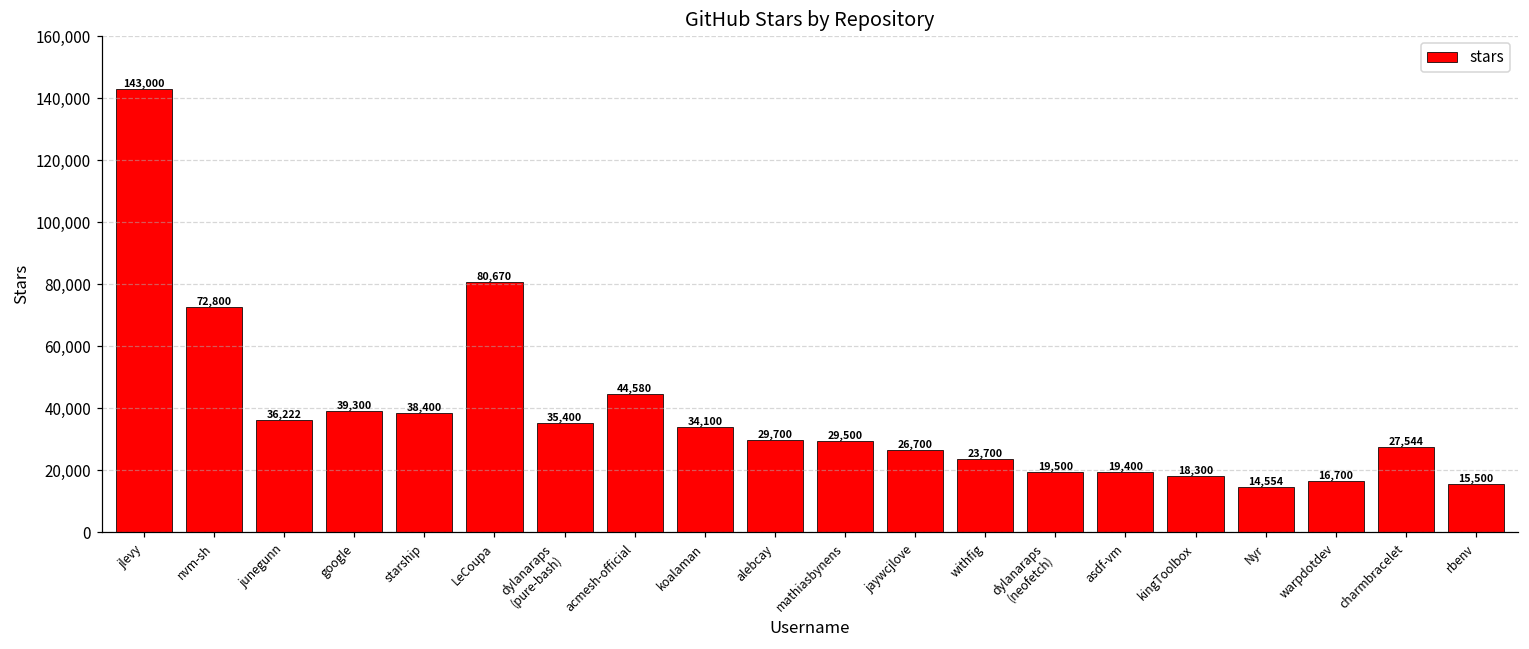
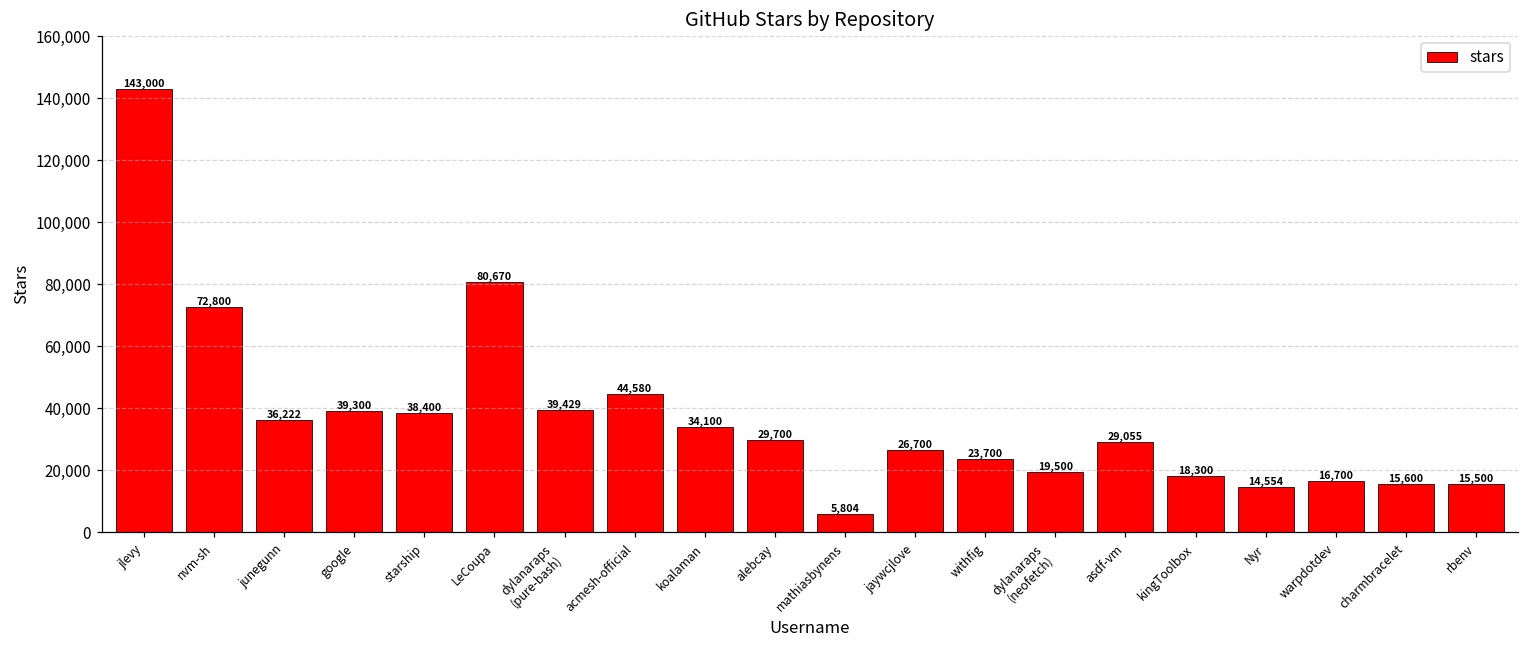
  {
    "jlevy": "143,000",
    "nvm-sh": "72,800",
    "junegunn": "36,222",
    "google": "39,300",
    "starship": "38,400",
    "LeCoupa": "80,670",
-   "dylanaraps (pure-bash)": "35,400",
+   "dylanaraps (pure-bash)": "39,429",
    "acmesh-official": "44,580",
    "koalaman": "34,100",
    "alebcay": "29,700",
-   "mathiasbynens": "29,500",
+   "mathiasbynens": "5,804",
    "jaywcjlove": "26,700",
    "withfig": "23,700",
    "dylanaraps (neofetch)": "19,500",
-   "asdf-vm": "19,400",
+   "asdf-vm": "29,055",
    "kingToolbox": "18,300",
    "Nyr": "14,554",
    "warpdotdev": "16,700",
-   "charmbracelet": "27,544",
+   "charmbracelet": "15,600",
    "rbenv": "15,500"
  }
